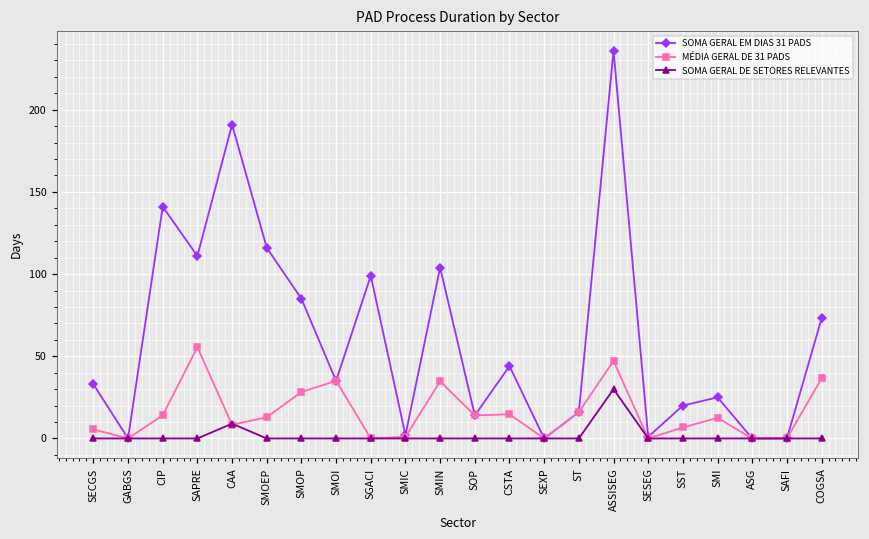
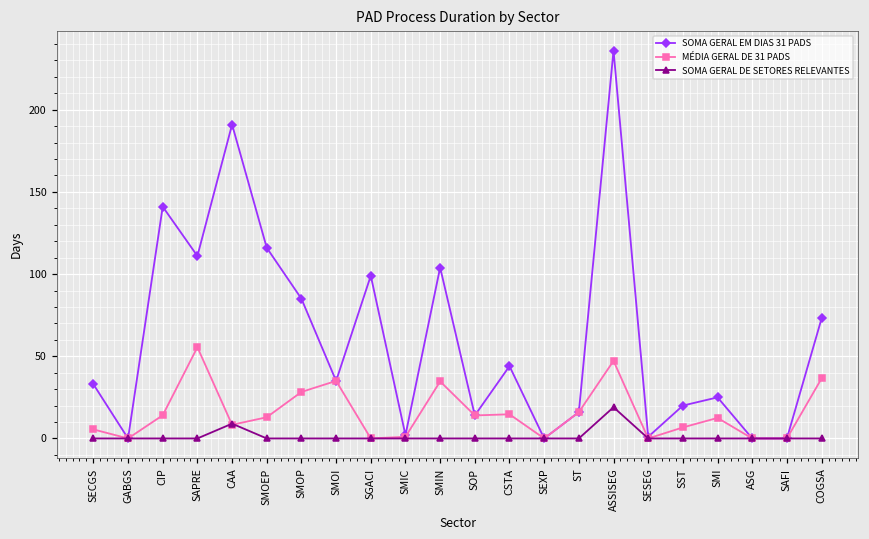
  {
    "SOMA GERAL EM DIAS 31 PADS": {
      "SECGS": 33,
      "CIP": 141,
      "SAPRE": 111,
      "CAA": 191,
      "SMOEP": 116,
      "SMOP": 85,
      "SGACI": 99,
      "SMIN": 104,
      "CSTA": 44,
      "ASSISEG": 236,
      "SST": 20,
      "SMI": 25,
      "COGSA": 73
    },
    "MÉDIA GERAL DE 31 PADS": {
      "SECGS": 6,
      "CIP": 14,
      "SAPRE": 56,
      "SMOEP": 13,
      "SMOP": 28,
      "SMIN": 35,
      "CSTA": 15,
      "ASSISEG": 47,
      "SST": 7,
      "SMI": 13,
      "COGSA": 37
    },
    "SOMA GERAL DE SETORES RELEVANTES": {
      "SECGS": 0,
      "CIP": 0,
      "SAPRE": 0,
      "SMOEP": 0,
      "SMOP": 0,
      "SMOI": 0,
      "SMIN": 0,
      "SOP": 0,
      "CSTA": 0,
      "ST": 0,
-     "ASSISEG": 30,
+     "ASSISEG": 19,
      "SST": 0,
      "SMI": 0,
      "COGSA": 0
    }
  }
